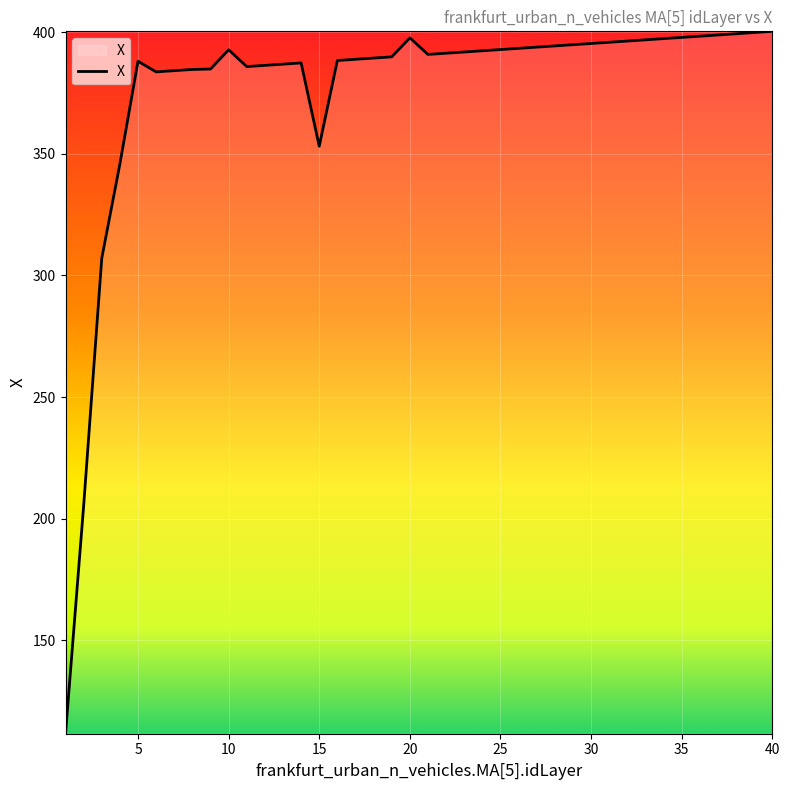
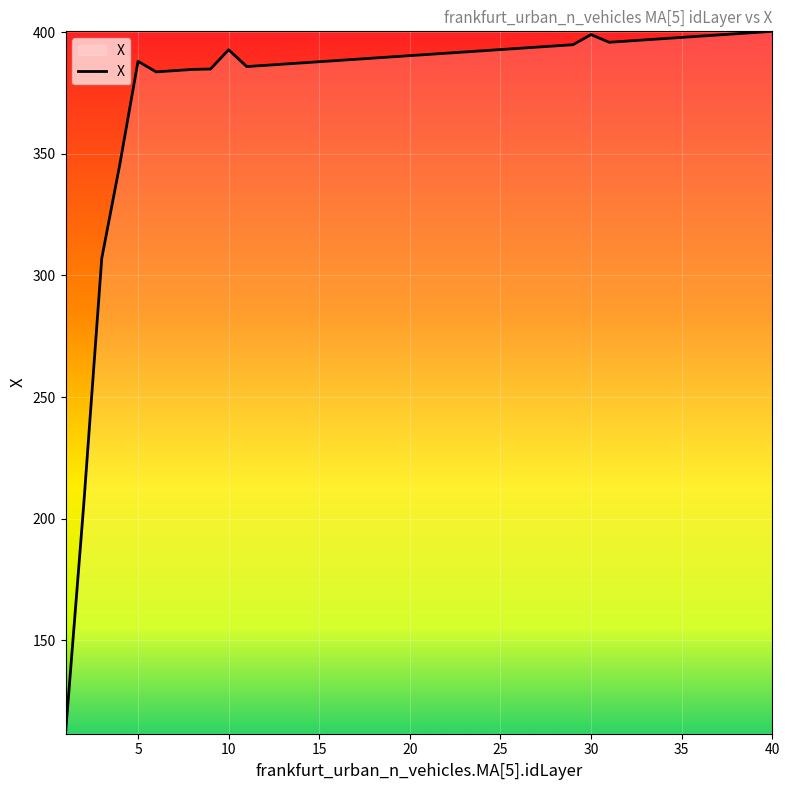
  {
    "5": 388,
    "10": 393,
-   "15": 353,
-   "20": 398,
+   "15": 388,
+   "20": 390,
    "25": 393,
-   "30": 395,
+   "30": 399,
    "35": 398,
    "40": 400
  }
